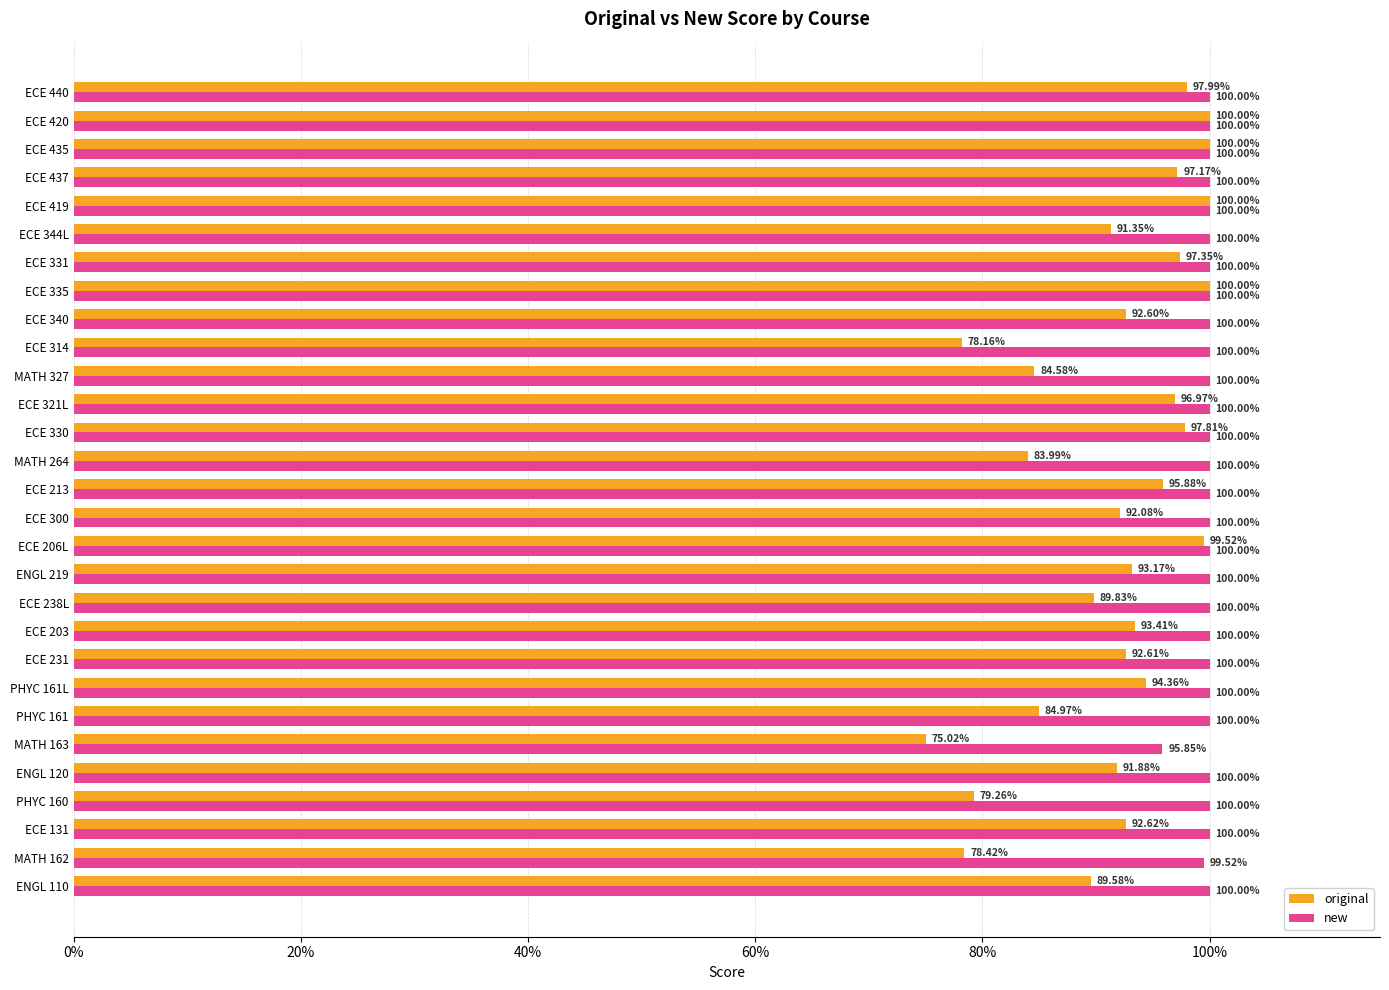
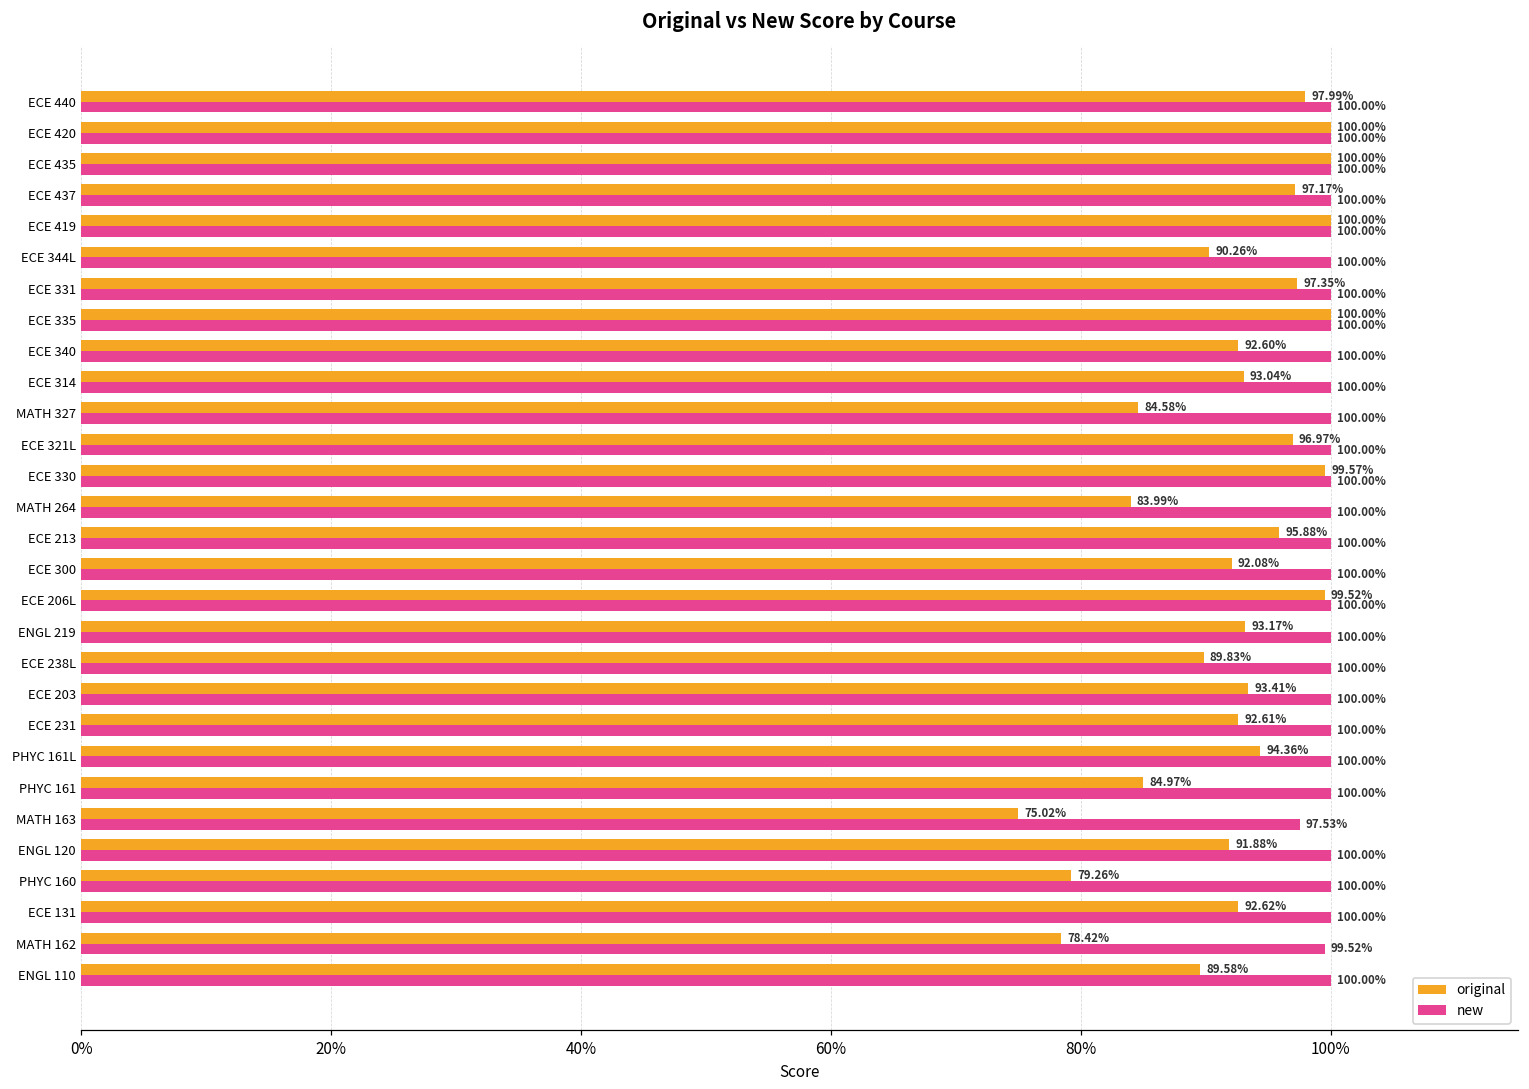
  {
    "original": {
      "ECE 440": "97.99%",
      "ECE 420": "100.00%",
      "ECE 435": "100.00%",
      "ECE 437": "97.17%",
      "ECE 419": "100.00%",
-     "ECE 344L": "91.35%",
+     "ECE 344L": "90.26%",
      "ECE 331": "97.35%",
      "ECE 335": "100.00%",
      "ECE 340": "92.60%",
-     "ECE 314": "78.16%",
+     "ECE 314": "93.04%",
      "MATH 327": "84.58%",
      "ECE 321L": "96.97%",
-     "ECE 330": "97.81%",
+     "ECE 330": "99.57%",
      "MATH 264": "83.99%",
      "ECE 213": "95.88%",
      "ECE 300": "92.08%",
      "ECE 206L": "99.52%",
      "ENGL 219": "93.17%",
      "ECE 238L": "89.83%",
      "ECE 203": "93.41%",
      "ECE 231": "92.61%",
      "PHYC 161L": "94.36%",
      "PHYC 161": "84.97%",
      "MATH 163": "75.02%",
      "ENGL 120": "91.88%",
      "PHYC 160": "79.26%",
      "ECE 131": "92.62%",
      "MATH 162": "78.42%",
      "ENGL 110": "89.58%"
    },
    "new": {
      "ECE 440": "100.00%",
      "ECE 420": "100.00%",
      "ECE 435": "100.00%",
      "ECE 437": "100.00%",
      "ECE 419": "100.00%",
      "ECE 344L": "100.00%",
      "ECE 331": "100.00%",
      "ECE 335": "100.00%",
      "ECE 340": "100.00%",
      "ECE 314": "100.00%",
      "MATH 327": "100.00%",
      "ECE 321L": "100.00%",
      "ECE 330": "100.00%",
      "MATH 264": "100.00%",
      "ECE 213": "100.00%",
      "ECE 300": "100.00%",
      "ECE 206L": "100.00%",
      "ENGL 219": "100.00%",
      "ECE 238L": "100.00%",
      "ECE 203": "100.00%",
      "ECE 231": "100.00%",
      "PHYC 161L": "100.00%",
      "PHYC 161": "100.00%",
-     "MATH 163": "95.85%",
+     "MATH 163": "97.53%",
      "ENGL 120": "100.00%",
      "PHYC 160": "100.00%",
      "ECE 131": "100.00%",
      "MATH 162": "99.52%",
      "ENGL 110": "100.00%"
    }
  }
